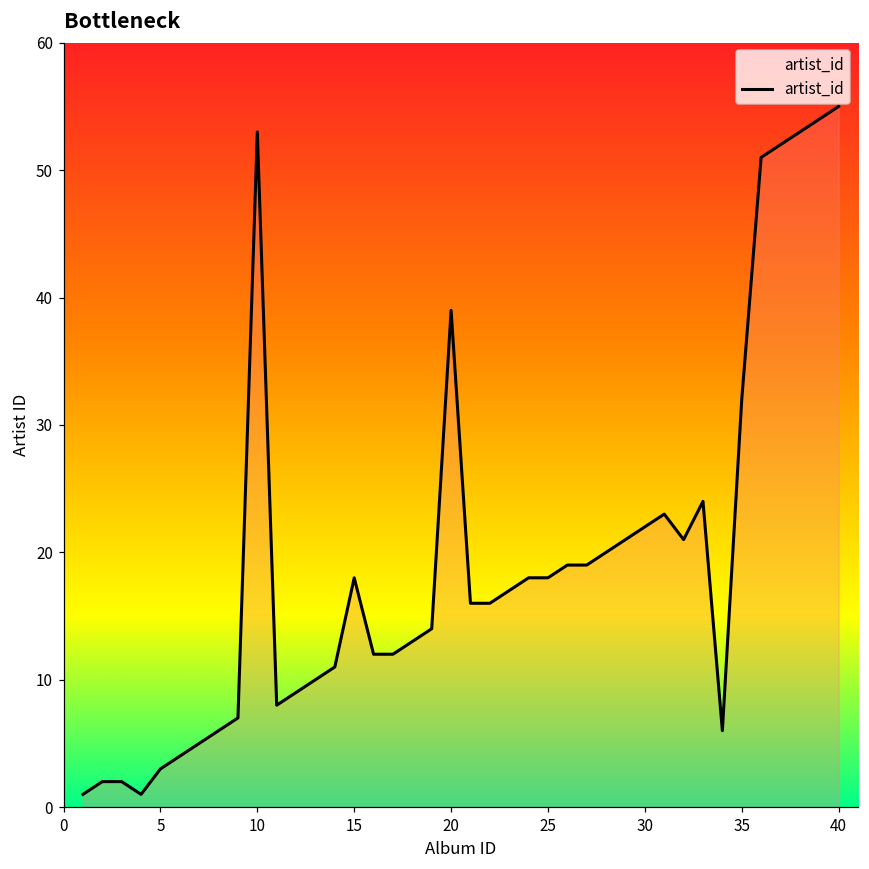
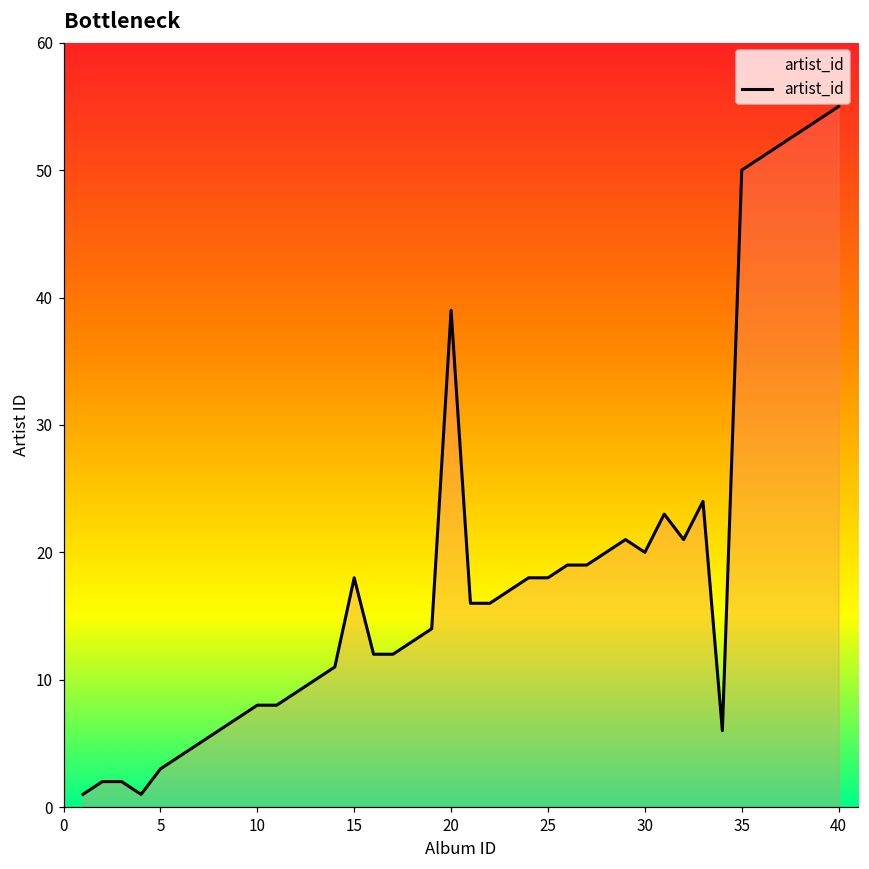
  {
    "5": 3,
-   "10": 53,
+   "10": 8,
    "15": 18,
    "20": 39,
    "25": 18,
-   "30": 22,
-   "35": 32,
+   "30": 20,
+   "35": 50,
    "40": 55
  }
